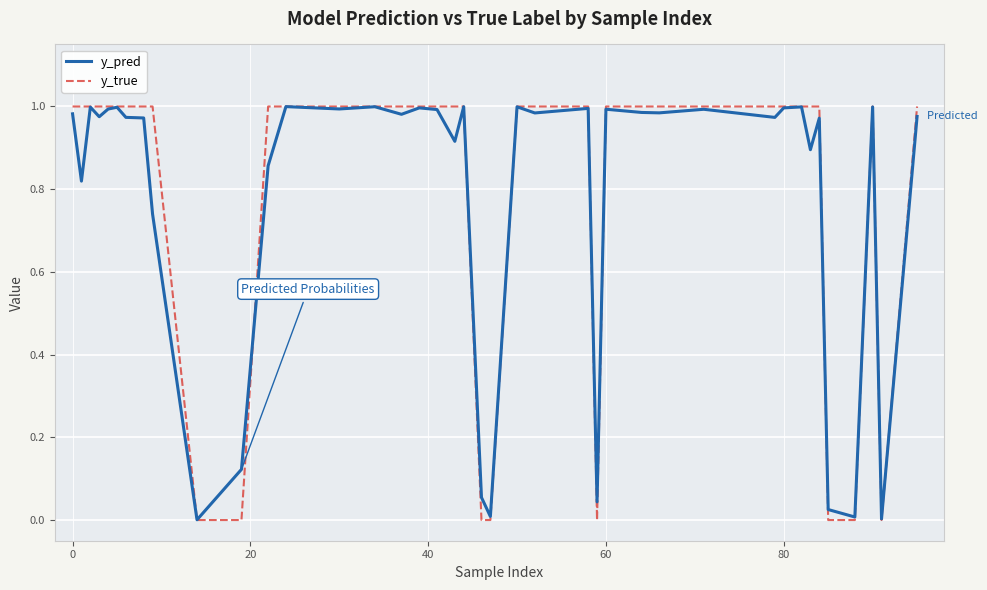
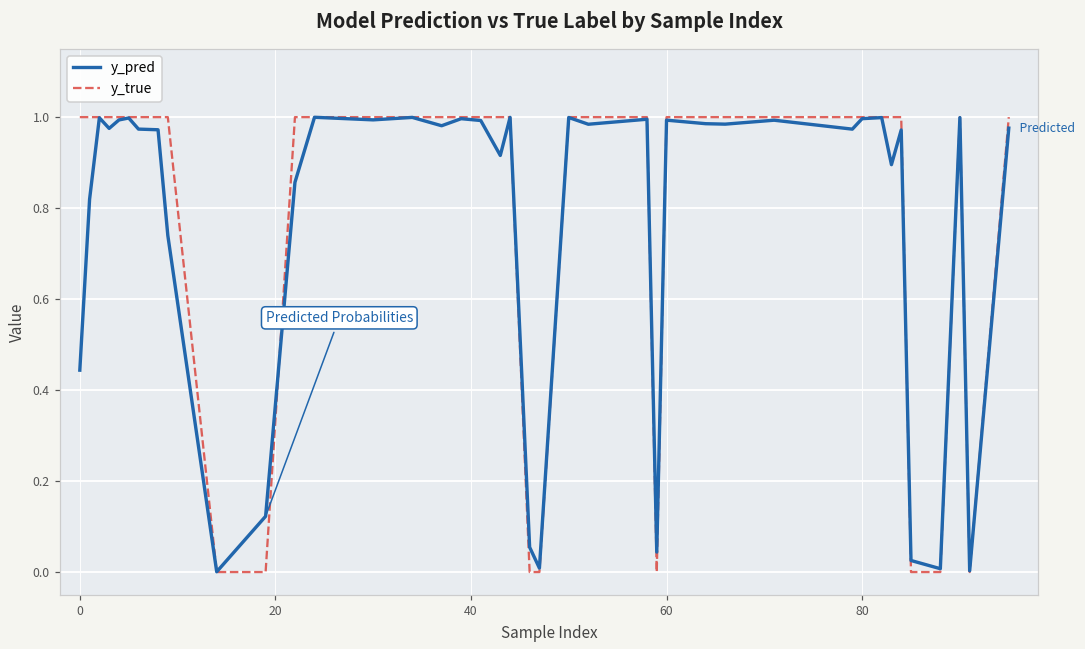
  {
    "y_pred": {
-     "0": 0.98,
+     "0": 0.44,
      "60": 0.99
    },
    "y_true": {
      "0": 1.00,
      "60": 1.00
    }
  }
